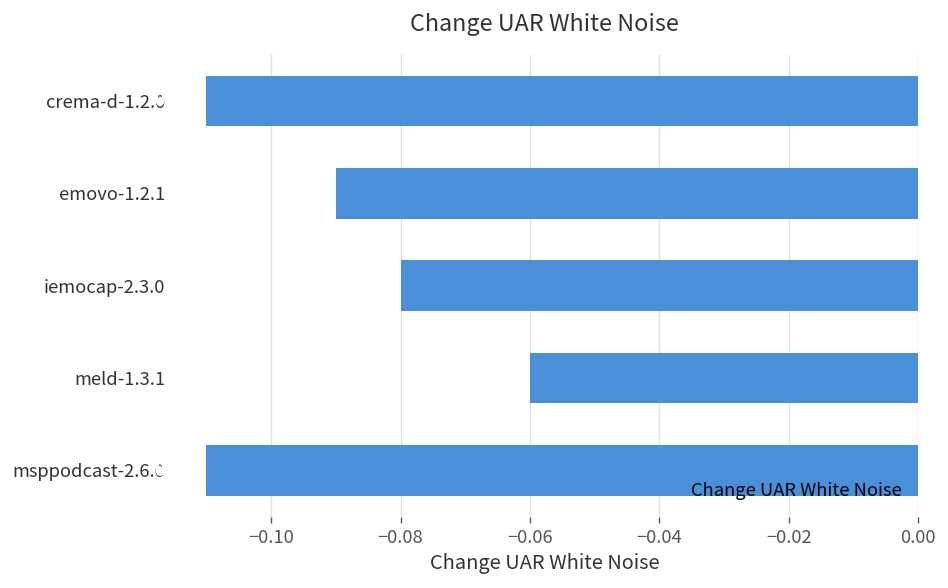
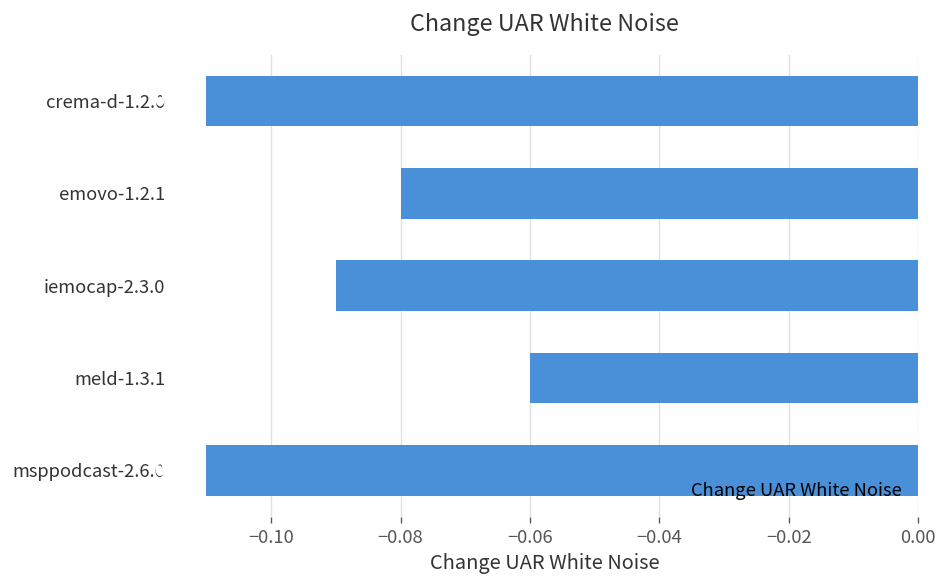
  {
    "crema-d-1.2.0": -0.11,
-   "emovo-1.2.1": -0.09,
-   "iemocap-2.3.0": -0.08,
+   "emovo-1.2.1": -0.08,
+   "iemocap-2.3.0": -0.09,
    "meld-1.3.1": -0.06,
    "msppodcast-2.6.0": -0.11
  }
